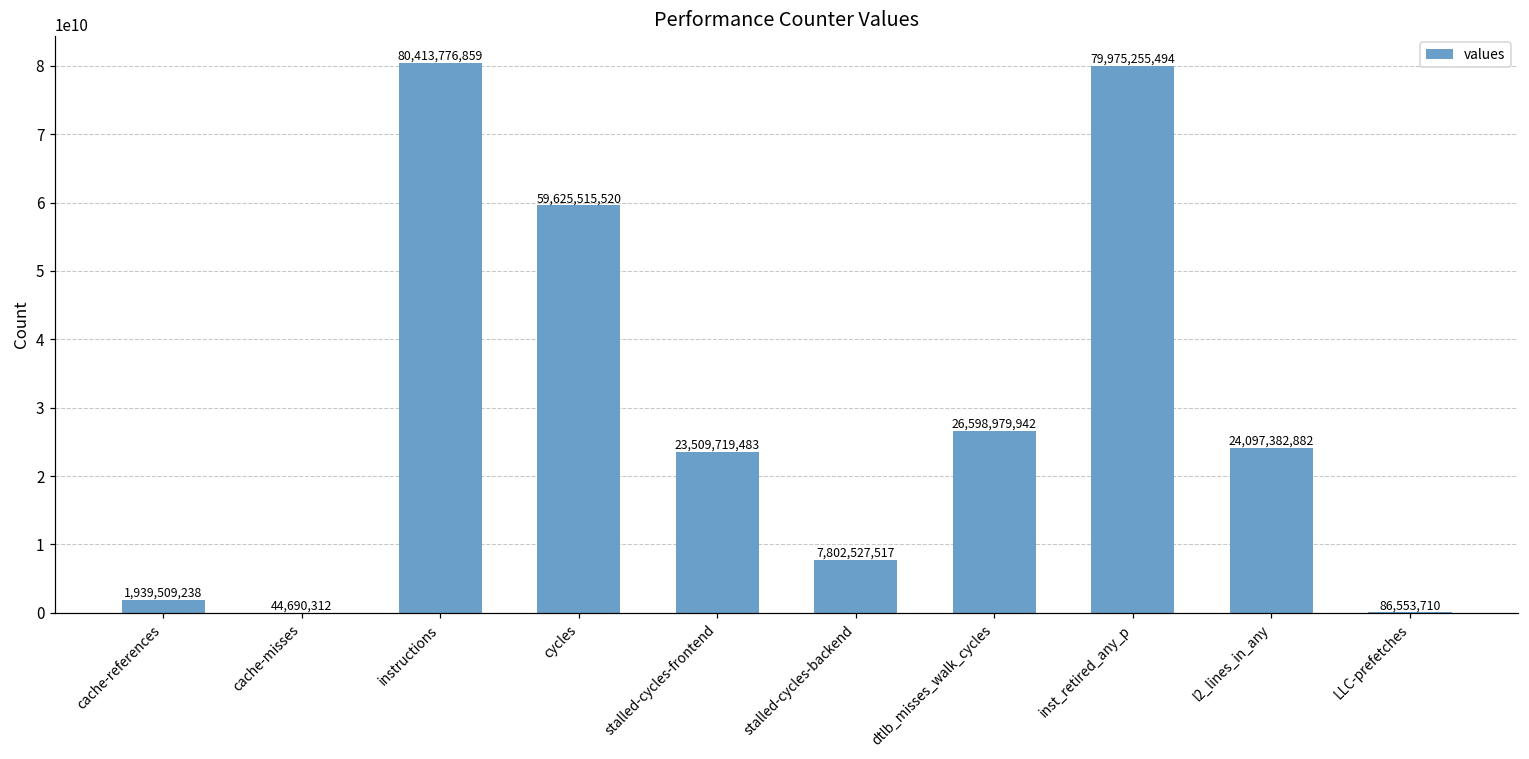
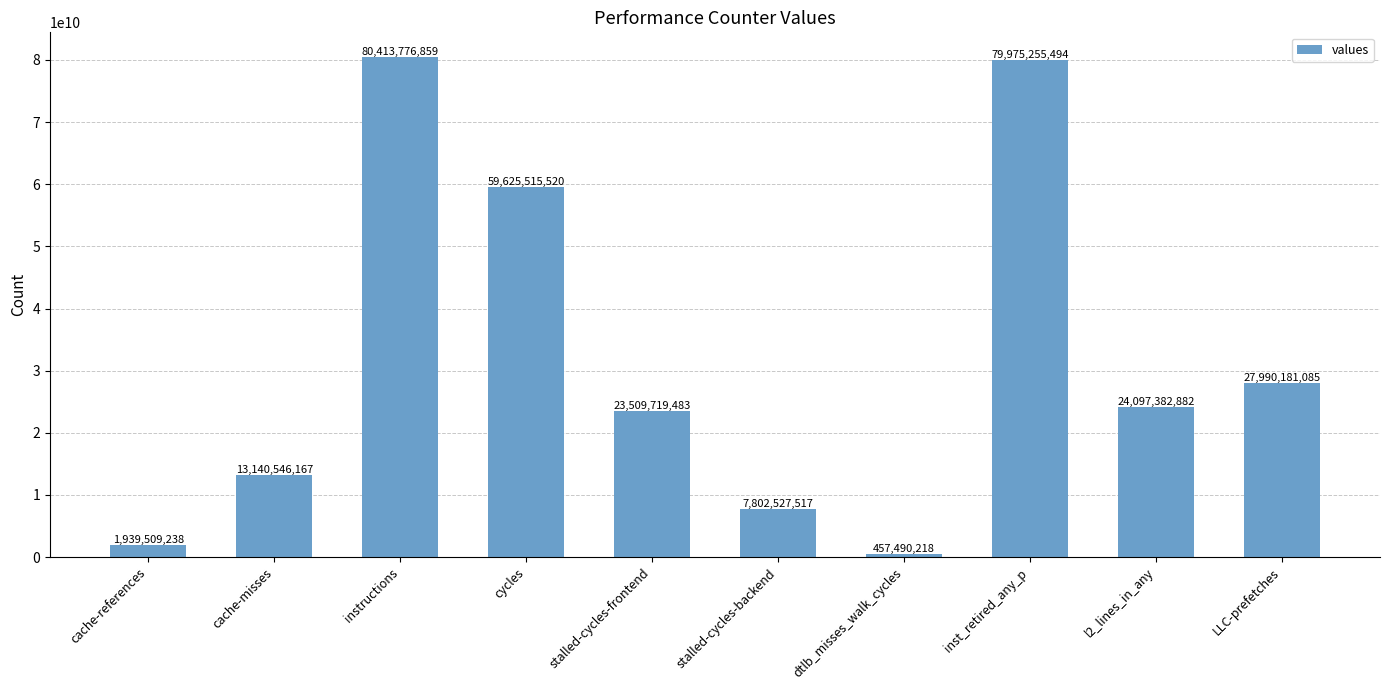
  {
    "cache-references": "1,939,509,238",
-   "cache-misses": "44,690,312",
+   "cache-misses": "13,140,546,167",
    "instructions": "80,413,776,859",
    "cycles": "59,625,515,520",
    "stalled-cycles-frontend": "23,509,719,483",
    "stalled-cycles-backend": "7,802,527,517",
-   "dtlb_misses_walk_cycles": "26,598,979,942",
+   "dtlb_misses_walk_cycles": "457,490,218",
    "inst_retired_any_p": "79,975,255,494",
    "l2_lines_in_any": "24,097,382,882",
-   "LLC-prefetches": "86,553,710"
+   "LLC-prefetches": "27,990,181,085"
  }
